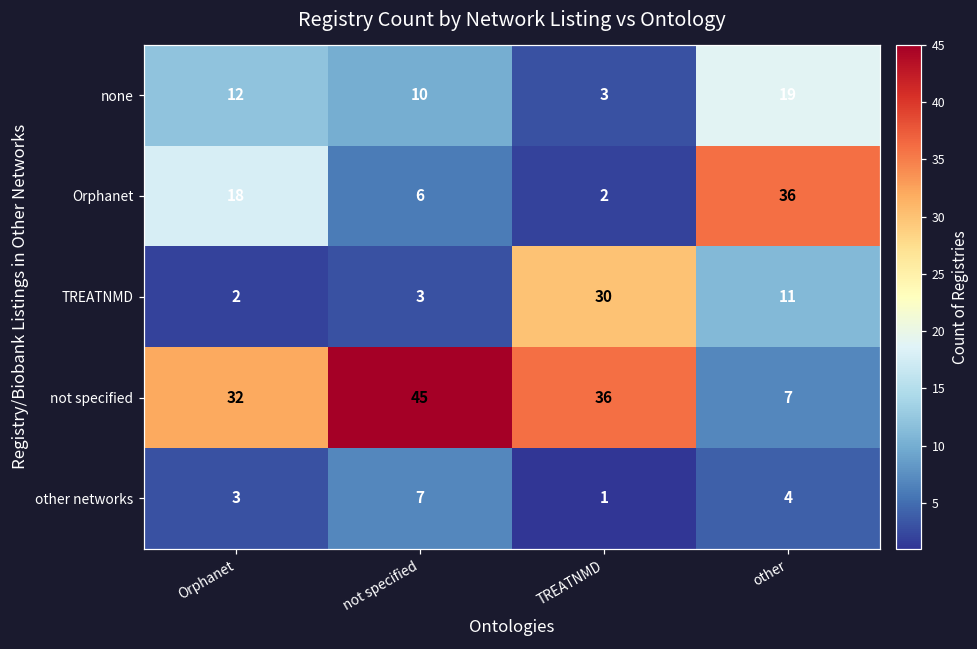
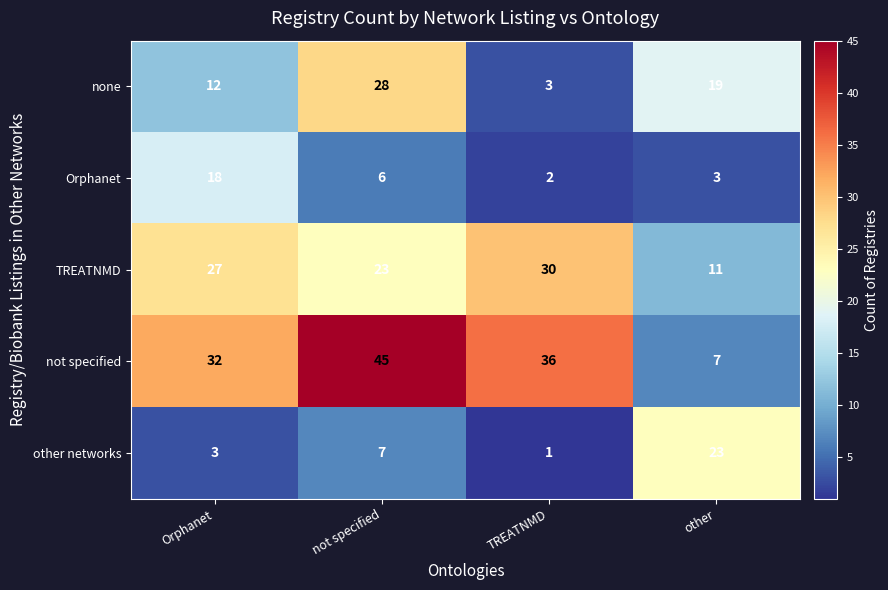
  {
    "none": {
      "Orphanet": 12,
-     "not specified": 10,
+     "not specified": 28,
      "TREATNMD": 3
    },
    "Orphanet": {
      "not specified": 6,
      "TREATNMD": 2,
-     "other": 36
+     "other": 3
    },
    "TREATNMD": {
-     "Orphanet": 2,
-     "not specified": 3,
+     "Orphanet": 27,
+     "not specified": 23,
      "TREATNMD": 30,
      "other": 11
    },
    "not specified": {
      "Orphanet": 32,
      "not specified": 45,
      "TREATNMD": 36,
      "other": 7
    },
    "other networks": {
      "Orphanet": 3,
      "not specified": 7,
      "TREATNMD": 1,
-     "other": 4
+     "other": 23
    }
  }
